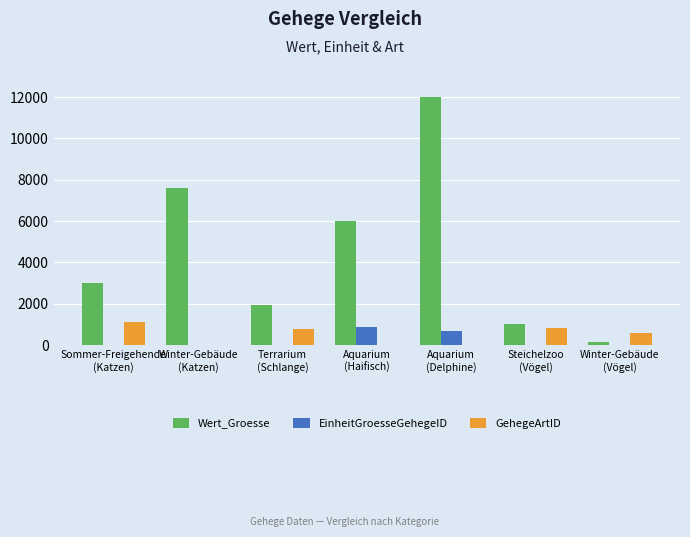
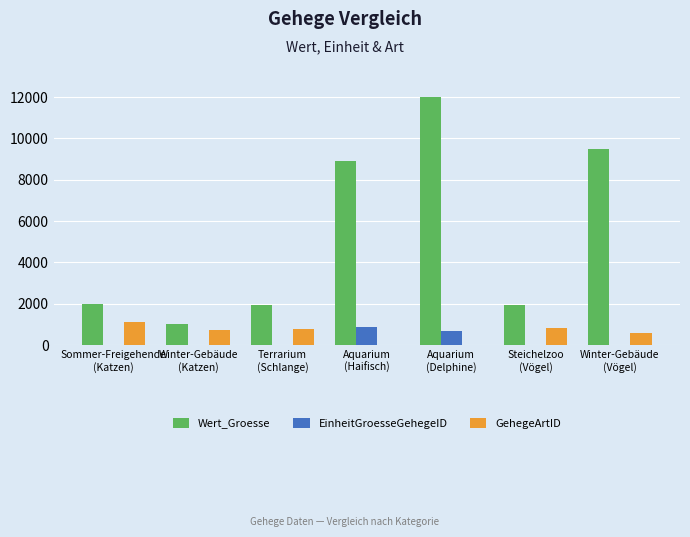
  {
    "Wert_Groesse": {
-     "Sommer-Freigehende (Katzen)": 3000,
-     "Winter-Gebäude (Katzen)": 7600,
+     "Sommer-Freigehende (Katzen)": 2000,
+     "Winter-Gebäude (Katzen)": 1000,
      "Terrarium (Schlange)": 1900,
-     "Aquarium (Haifisch)": 6000,
+     "Aquarium (Haifisch)": 8900,
      "Aquarium (Delphine)": 12000,
-     "Steichelzoo (Vögel)": 1000,
-     "Winter-Gebäude (Vögel)": 200
+     "Steichelzoo (Vögel)": 2000,
+     "Winter-Gebäude (Vögel)": 9500
    },
    "EinheitGroesseGehegeID": {
      "Aquarium (Haifisch)": 900,
      "Aquarium (Delphine)": 700
    },
    "GehegeArtID": {
      "Sommer-Freigehende (Katzen)": 1100,
-     "Winter-Gebäude (Katzen)": 0,
+     "Winter-Gebäude (Katzen)": 700,
      "Terrarium (Schlange)": 800,
      "Steichelzoo (Vögel)": 800,
      "Winter-Gebäude (Vögel)": 600
    }
  }
